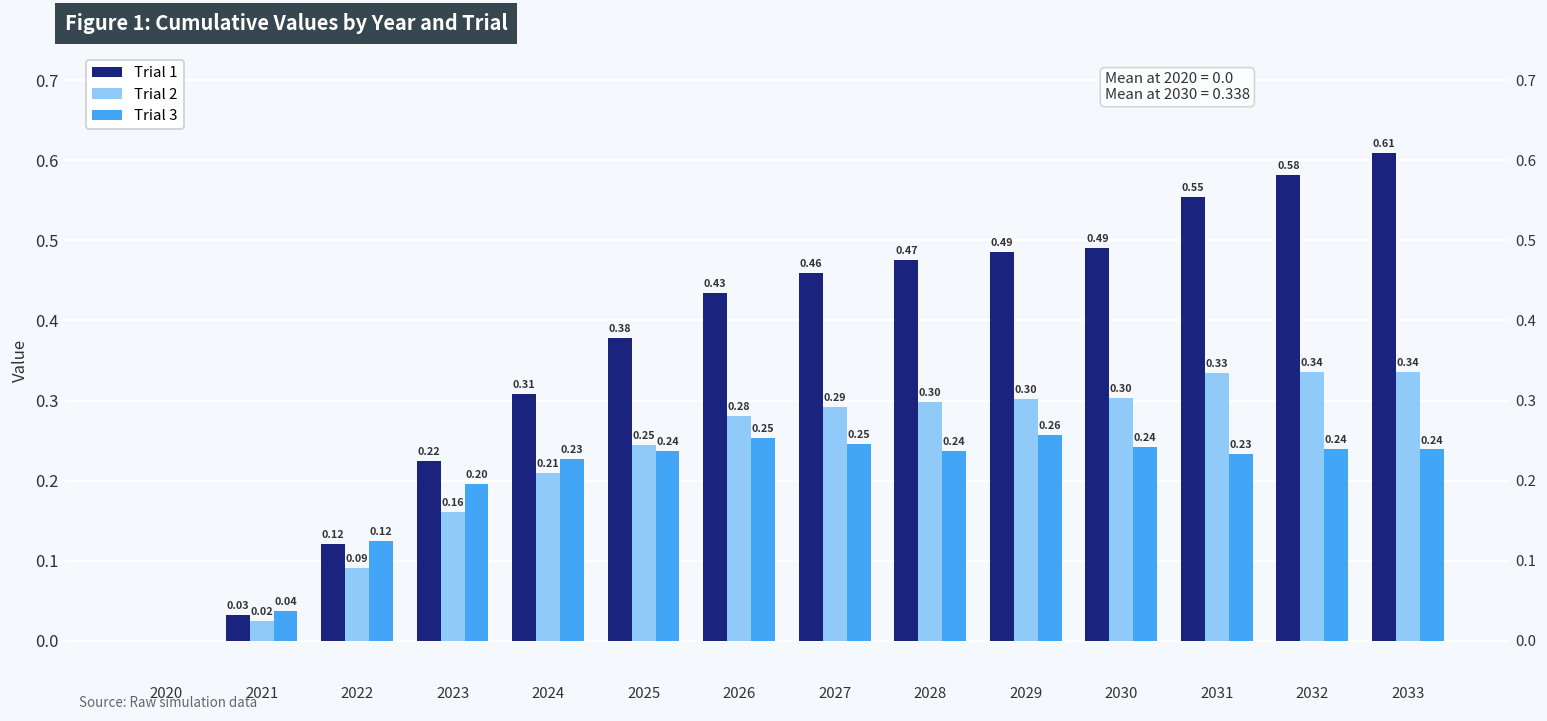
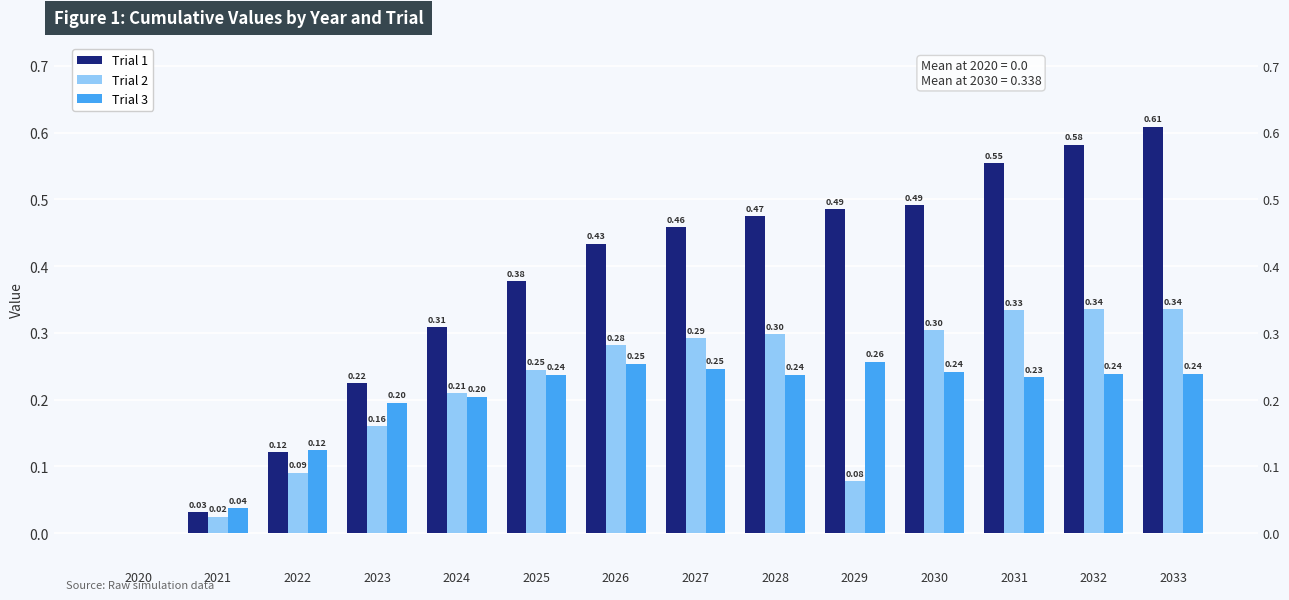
  {
    "Trial 1": {
      "2021": 0.03,
      "2022": 0.12,
      "2023": 0.22,
      "2024": 0.31,
      "2025": 0.38,
      "2026": 0.43,
      "2027": 0.46,
      "2028": 0.47,
      "2029": 0.49,
      "2030": 0.49,
      "2031": 0.55,
      "2032": 0.58,
      "2033": 0.61
    },
    "Trial 2": {
      "2021": 0.02,
      "2022": 0.09,
      "2023": 0.16,
      "2024": 0.21,
      "2025": 0.25,
      "2026": 0.28,
      "2027": 0.29,
      "2028": 0.30,
-     "2029": 0.30,
+     "2029": 0.08,
      "2030": 0.30,
      "2031": 0.33,
      "2032": 0.34,
      "2033": 0.34
    },
    "Trial 3": {
      "2021": 0.04,
      "2022": 0.12,
      "2023": 0.20,
-     "2024": 0.23,
+     "2024": 0.20,
      "2025": 0.24,
      "2026": 0.25,
      "2027": 0.25,
      "2028": 0.24,
      "2029": 0.26,
      "2030": 0.24,
      "2031": 0.23,
      "2032": 0.24,
      "2033": 0.24
    }
  }
